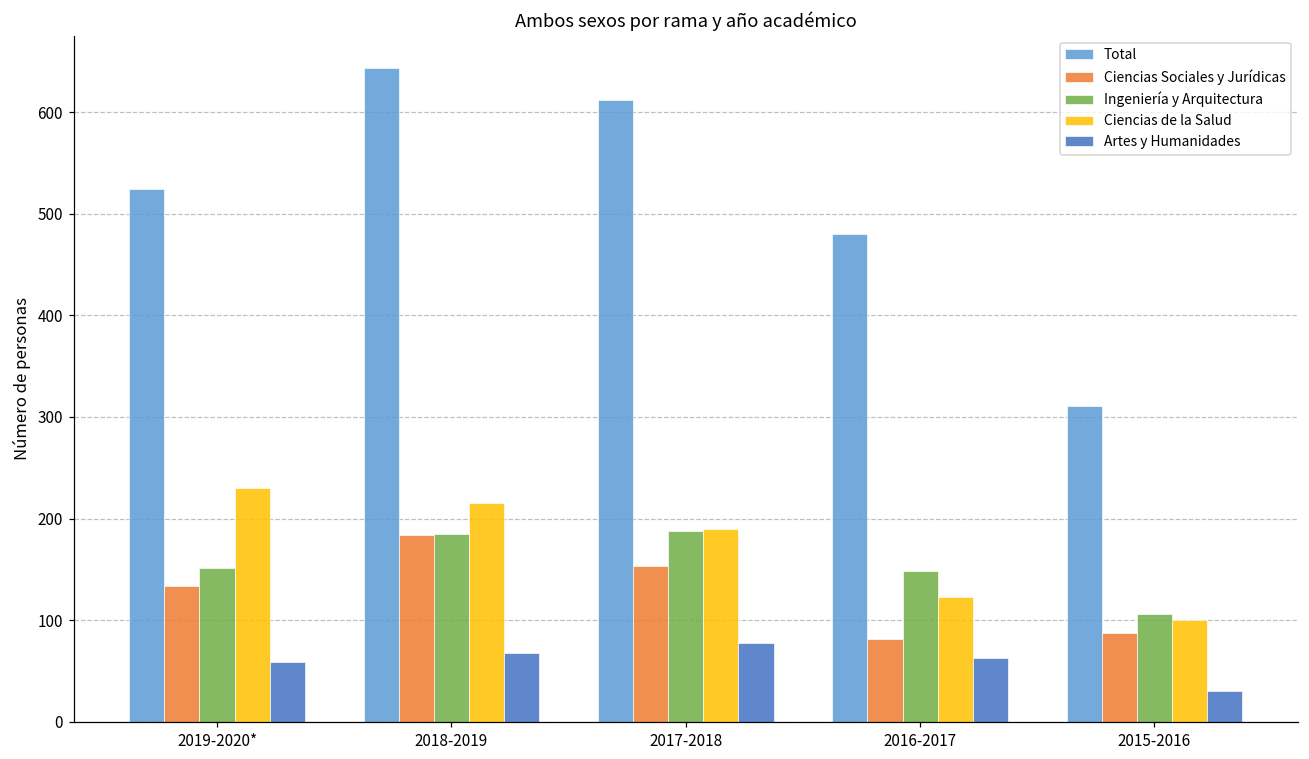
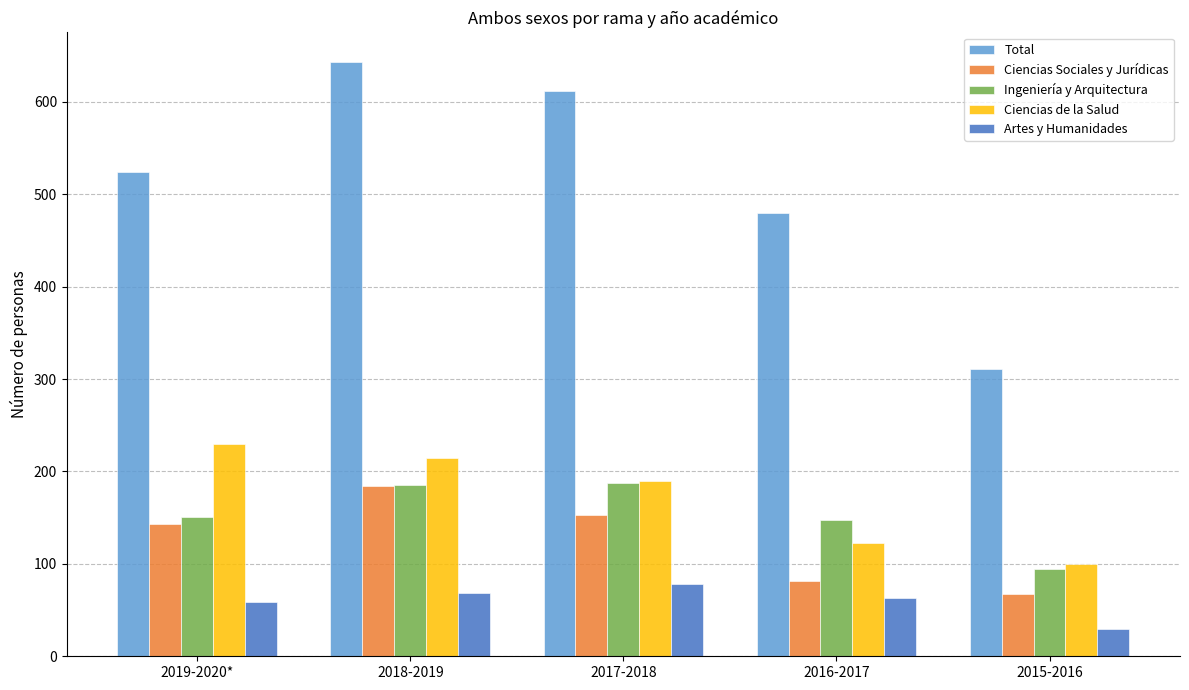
  {
    "Ciencias Sociales y Jurídicas": {
-     "2019-2020*": 130,
+     "2019-2020*": 140,
      "2018-2019": 180,
      "2017-2018": 150,
      "2016-2017": 80,
-     "2015-2016": 90
+     "2015-2016": 70
    },
    "Ingeniería y Arquitectura": {
      "2019-2020*": 150,
      "2018-2019": 190,
      "2017-2018": 190,
      "2016-2017": 150,
-     "2015-2016": 110
+     "2015-2016": 90
    },
    "Ciencias de la Salud": {
      "2019-2020*": 230,
      "2018-2019": 220,
      "2017-2018": 190,
      "2016-2017": 120,
      "2015-2016": 100
    }
  }
